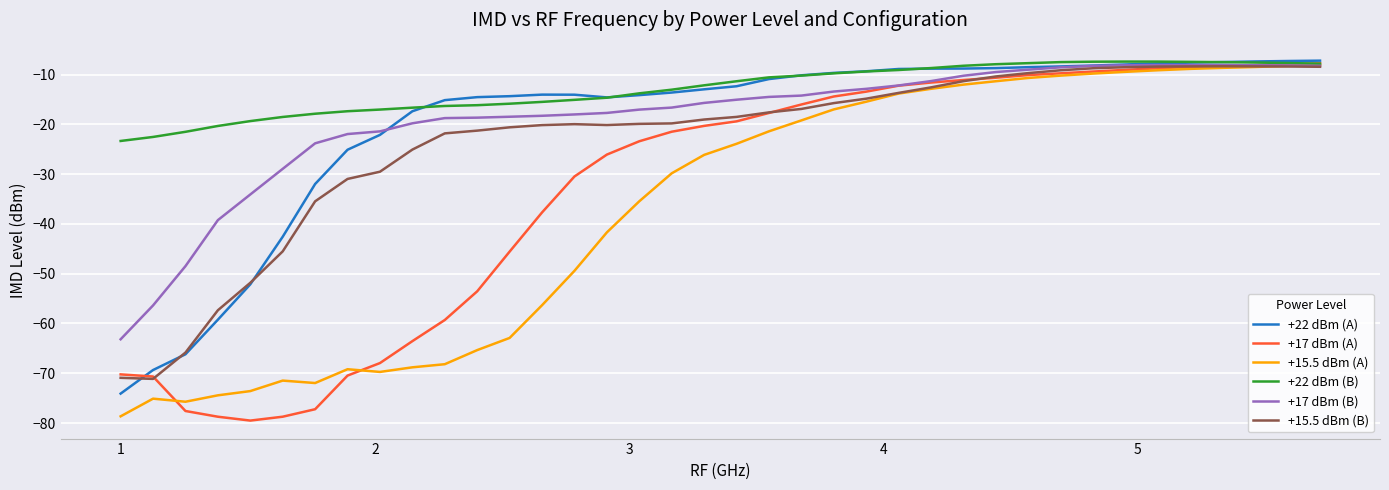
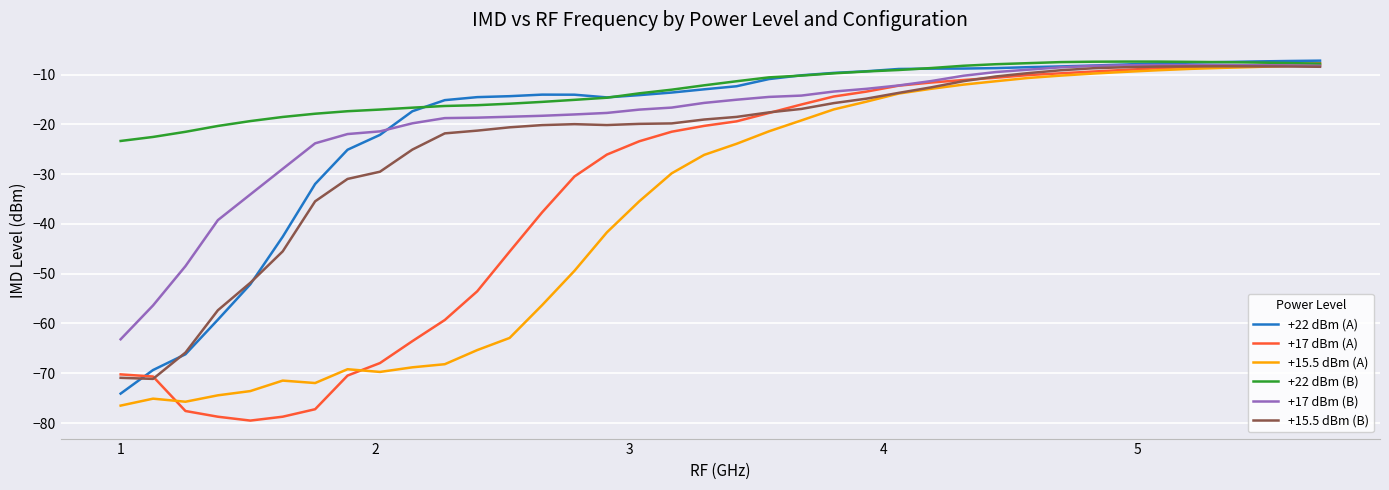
  {
    "+22 dBm (A)": {
      "1": -74
    },
    "+17 dBm (A)": {
      "1": -70
    },
    "+15.5 dBm (A)": {
-     "1": -79
+     "1": -77
    },
    "+22 dBm (B)": {
      "1": -23
    },
    "+17 dBm (B)": {
      "1": -63
    },
    "+15.5 dBm (B)": {
      "1": -71
    }
  }
